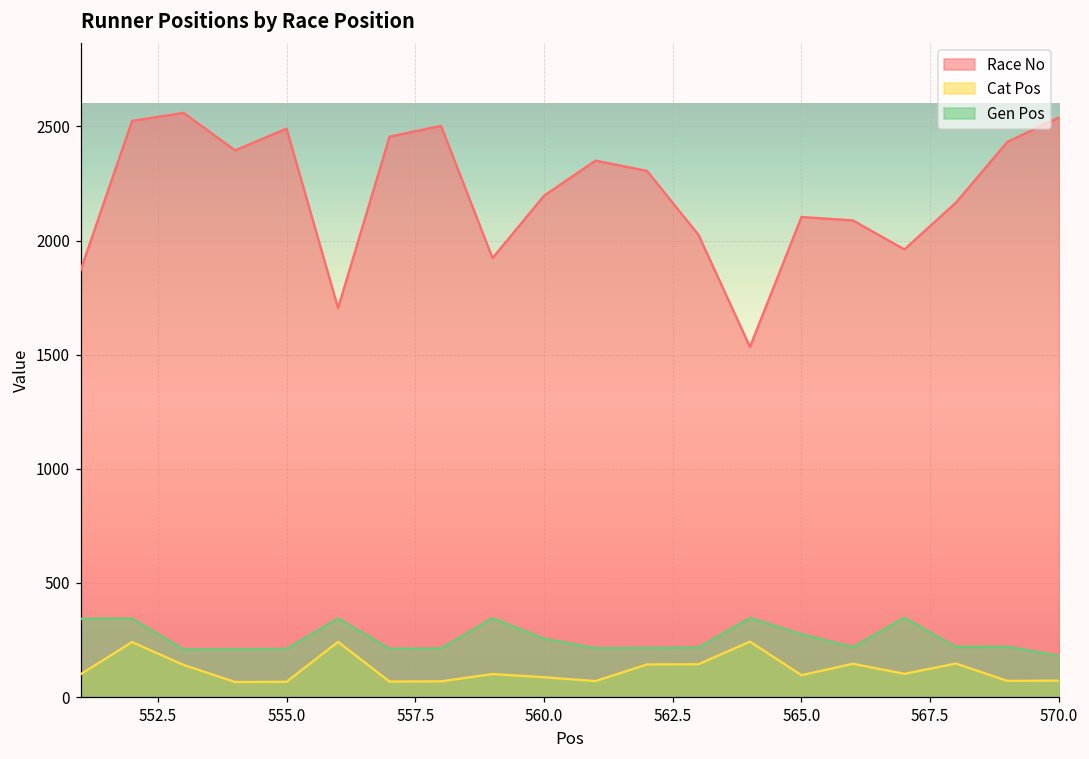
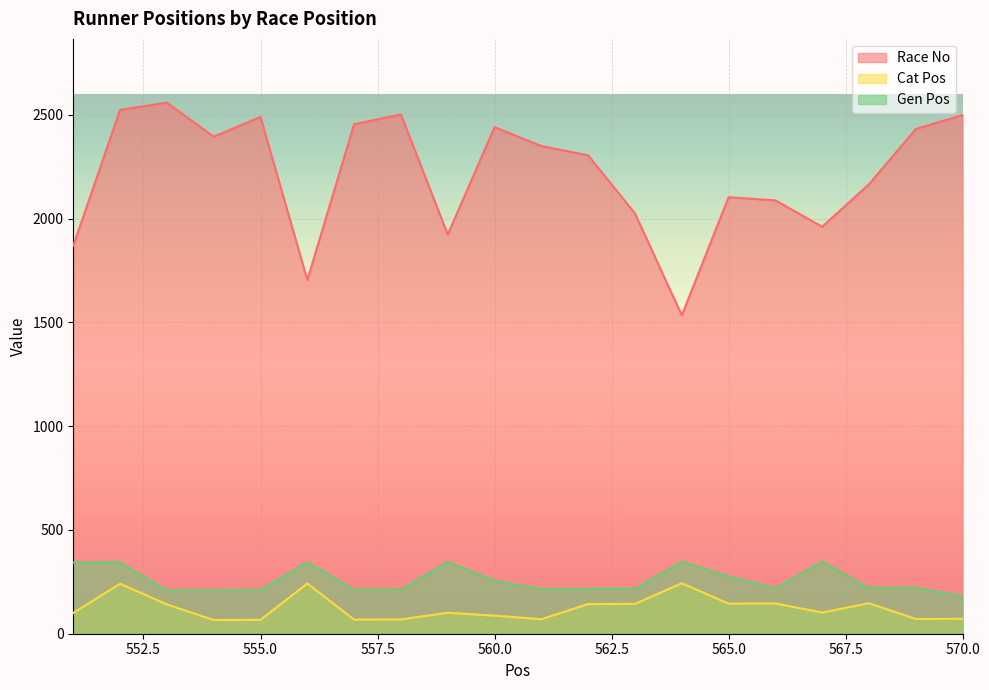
  {
    "Race No": {
      "555.0": 2490,
-     "560.0": 2200,
+     "560.0": 2440,
      "565.0": 2100,
-     "570.0": 2540
+     "570.0": 2500
    },
    "Cat Pos": {
      "555.0": 70,
      "560.0": 90,
-     "565.0": 100,
+     "565.0": 150,
      "570.0": 70
    },
    "Gen Pos": {
      "555.0": 210,
      "560.0": 260,
      "565.0": 280,
      "570.0": 180
    }
  }
